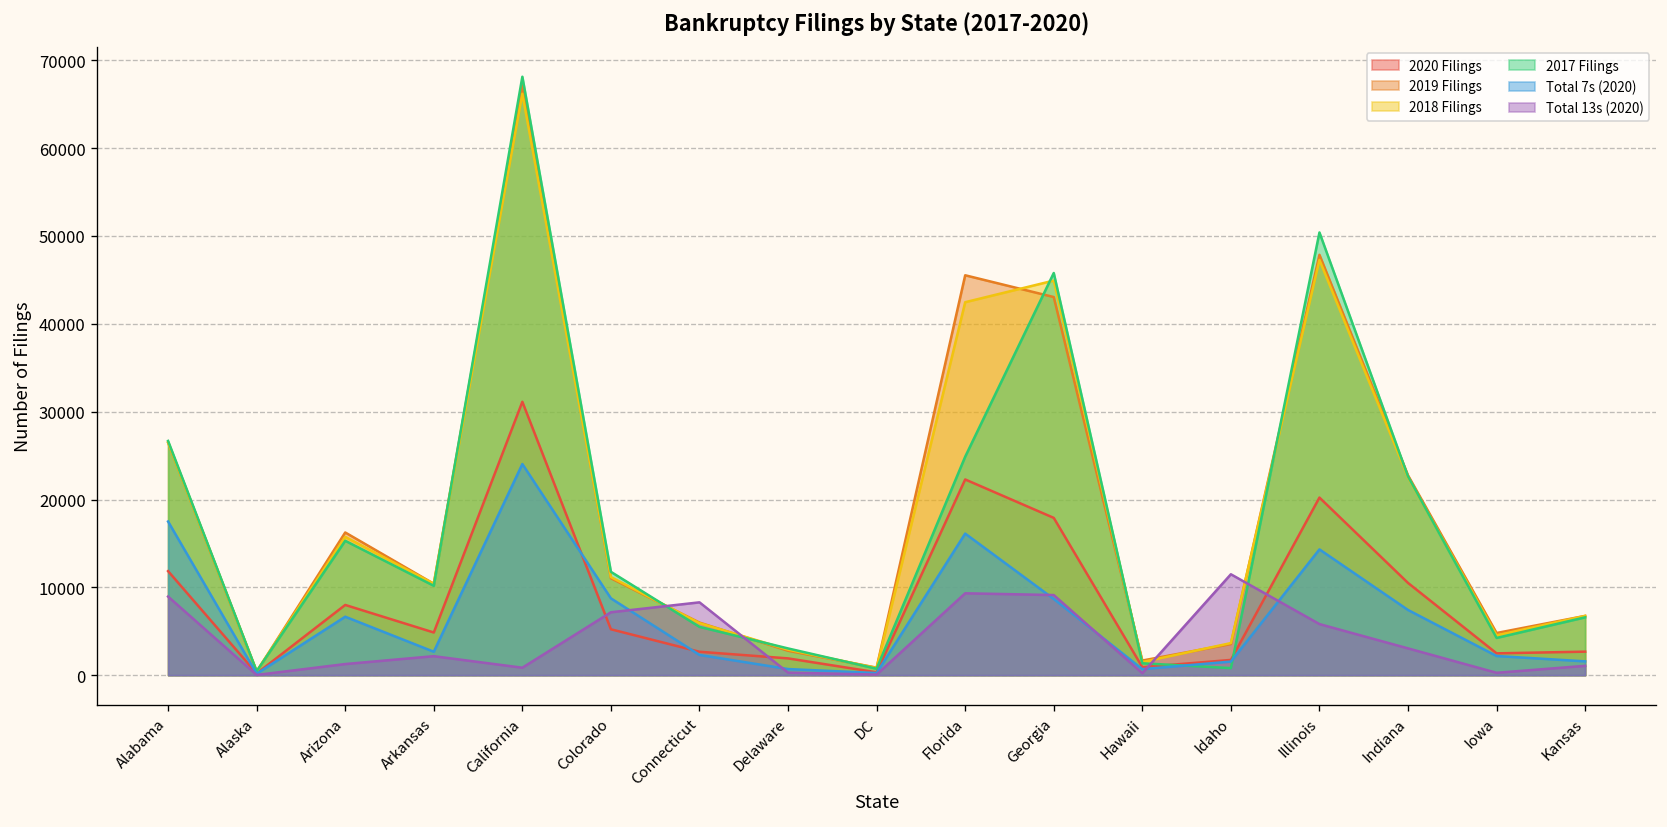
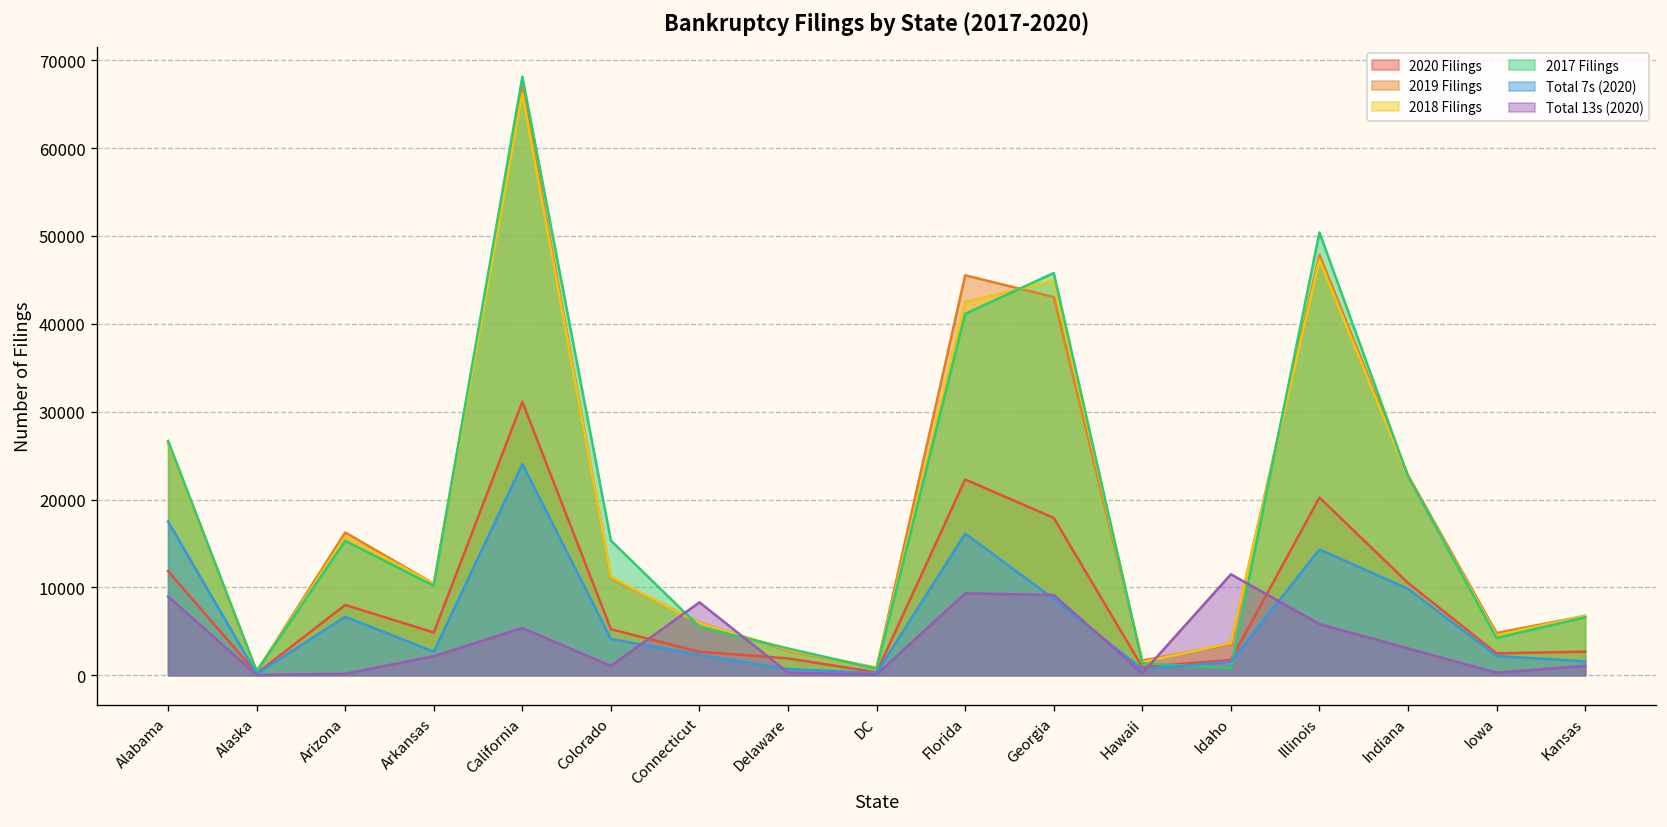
  {
    "2017 Filings": {
      "Arizona": 15000,
      "California": 68000,
-     "Colorado": 12000,
+     "Colorado": 15000,
      "Connecticut": 5000,
-     "Florida": 25000,
+     "Florida": 41000,
      "Georgia": 46000,
      "Idaho": 1000,
      "Illinois": 50000
    },
    "Total 7s (2020)": {
      "Alabama": 17000,
      "Arizona": 7000,
      "Arkansas": 3000,
      "California": 24000,
-     "Colorado": 9000,
+     "Colorado": 4000,
      "Connecticut": 2000,
      "Delaware": 1000,
      "Florida": 16000,
      "Georgia": 9000,
      "Illinois": 14000,
-     "Indiana": 7000,
+     "Indiana": 10000,
      "Kansas": 2000
    },
    "Total 13s (2020)": {
      "Alabama": 9000,
-     "Arizona": 1000,
+     "Arizona": 0,
      "Arkansas": 2000,
-     "California": 1000,
-     "Colorado": 7000,
+     "California": 5000,
+     "Colorado": 1000,
      "Connecticut": 8000,
      "Delaware": 0,
      "Florida": 9000,
      "Georgia": 9000,
      "Hawaii": 0,
      "Idaho": 11000,
      "Illinois": 6000,
      "Indiana": 3000,
      "Iowa": 0,
      "Kansas": 1000
    }
  }
